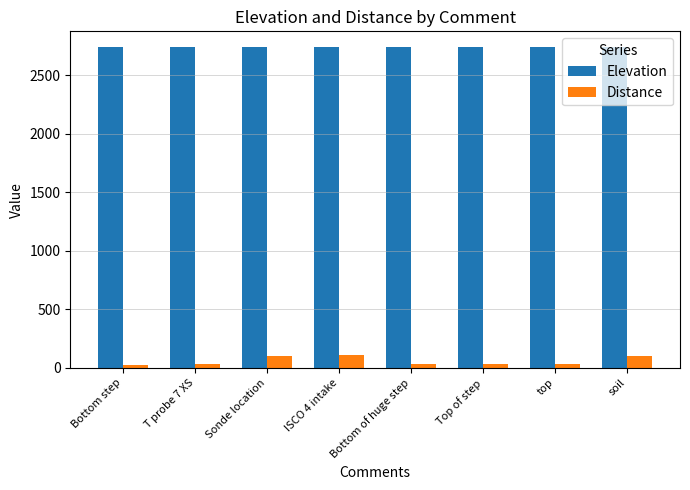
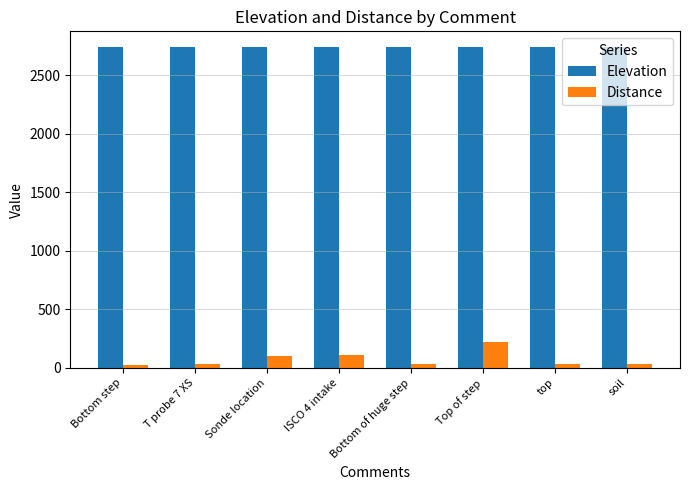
  {
    "Elevation": {
      "Bottom step": 2740,
      "T probe 7 XS": 2740,
      "Sonde location": 2740,
      "ISCO 4 intake": 2740,
      "Bottom of huge step": 2740,
      "Top of step": 2740,
      "top": 2740
    },
    "Distance": {
      "Bottom step": 30,
      "T probe 7 XS": 30,
      "Sonde location": 110,
      "ISCO 4 intake": 110,
      "Bottom of huge step": 30,
-     "Top of step": 30,
+     "Top of step": 220,
      "top": 30,
-     "soil": 100
+     "soil": 30
    }
  }
